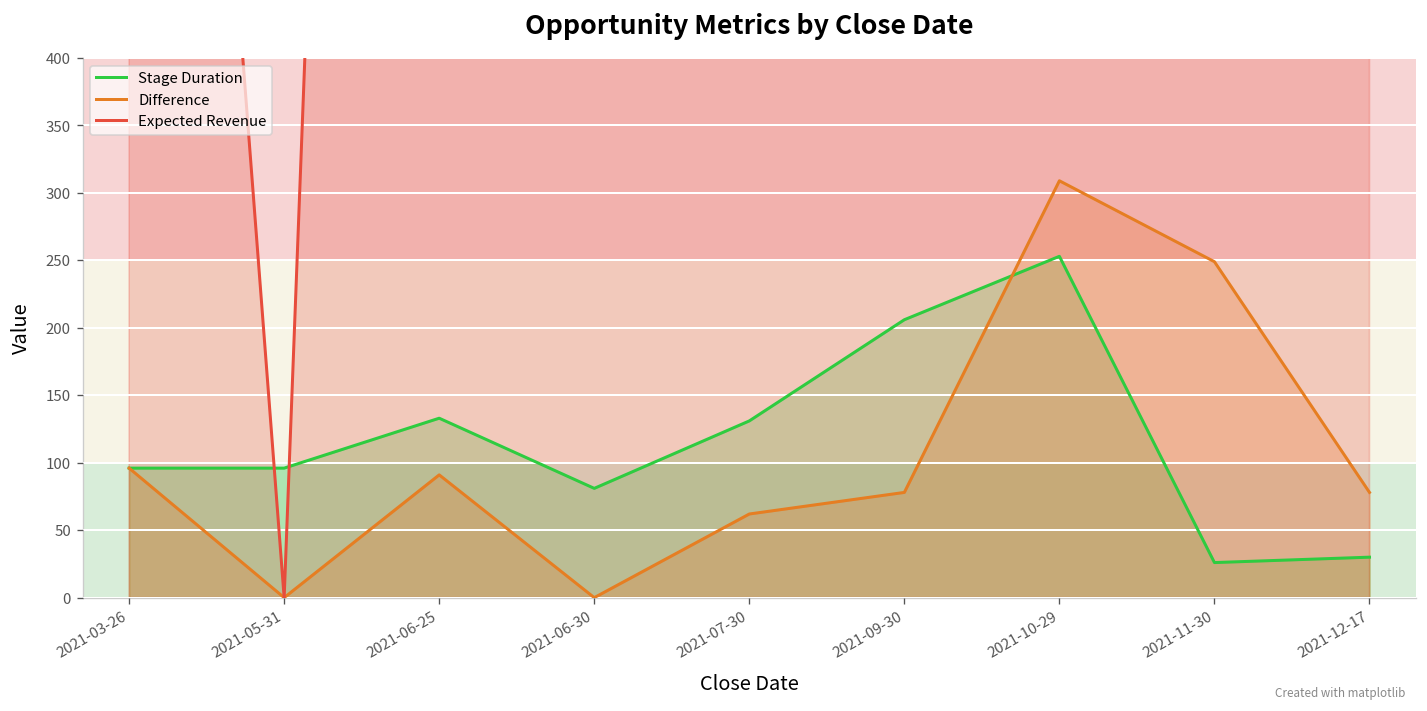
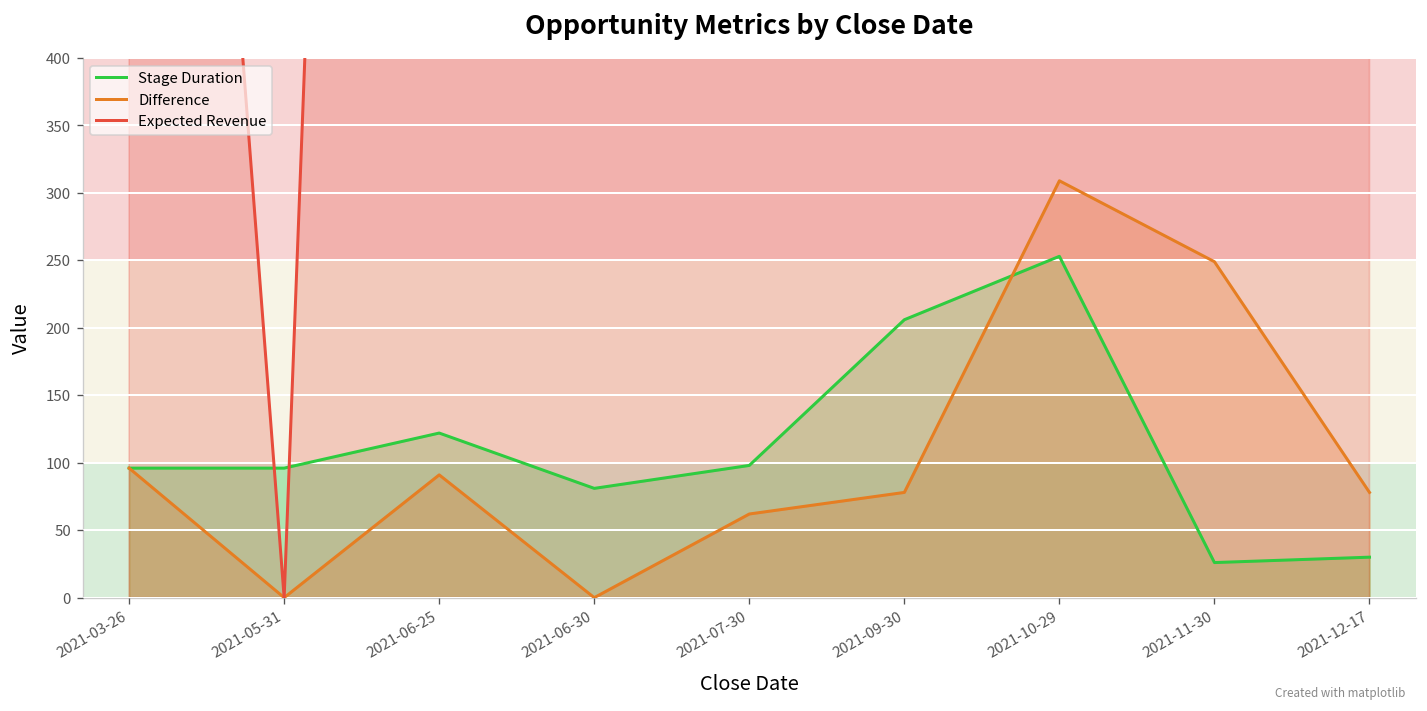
  {
    "Stage Duration": {
      "2021-05-31": 96,
-     "2021-06-25": 133,
+     "2021-06-25": 122,
      "2021-06-30": 81,
-     "2021-07-30": 131,
+     "2021-07-30": 98,
      "2021-09-30": 206,
      "2021-10-29": 253,
      "2021-11-30": 26,
      "2021-12-17": 30
    }
  }
